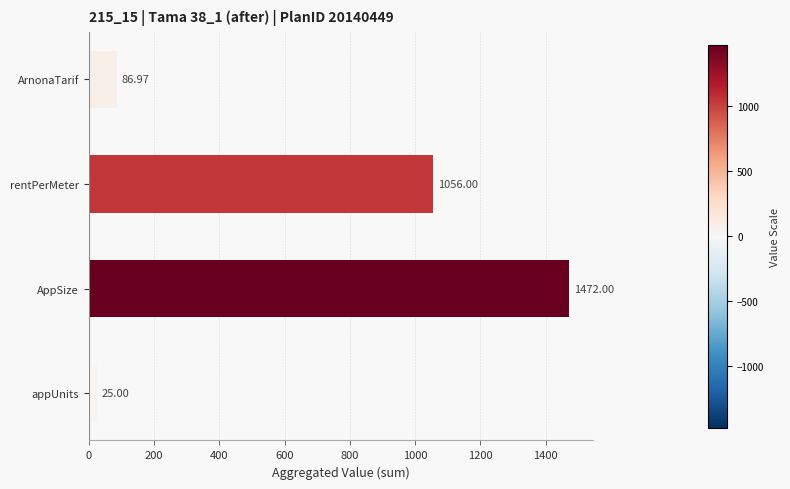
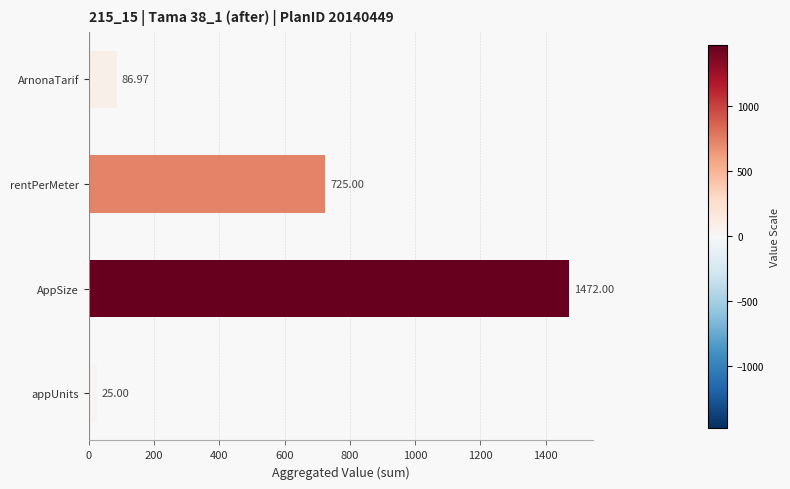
  {
    "ArnonaTarif": 86.97,
-   "rentPerMeter": 1056.00,
+   "rentPerMeter": 725.00,
    "AppSize": 1472.00,
    "appUnits": 25.00
  }
